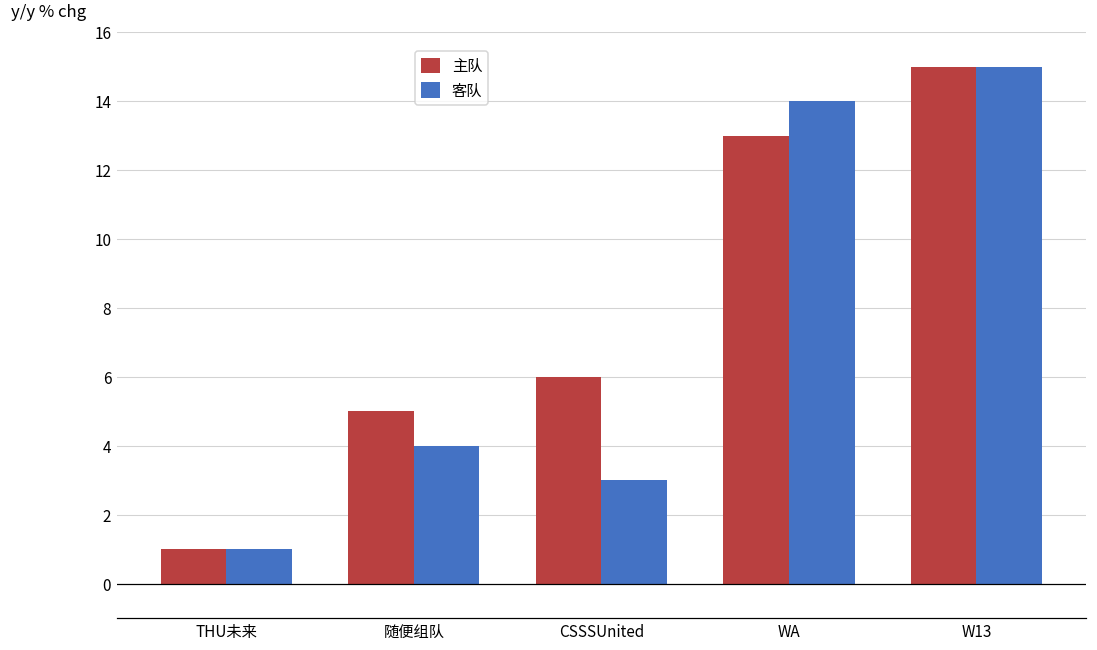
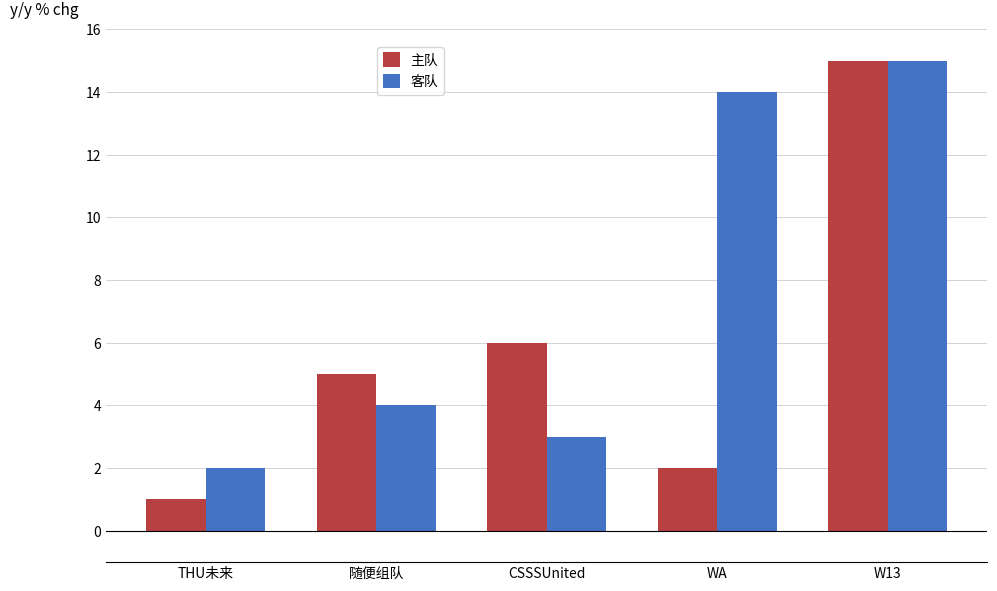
  {
    "主队": {
      "THU未来": 1,
      "随便组队": 5,
      "CSSSUnited": 6,
-     "WA": 13,
+     "WA": 2,
      "W13": 15
    },
    "客队": {
-     "THU未来": 1,
+     "THU未来": 2,
      "随便组队": 4,
      "CSSSUnited": 3,
      "WA": 14,
      "W13": 15
    }
  }
